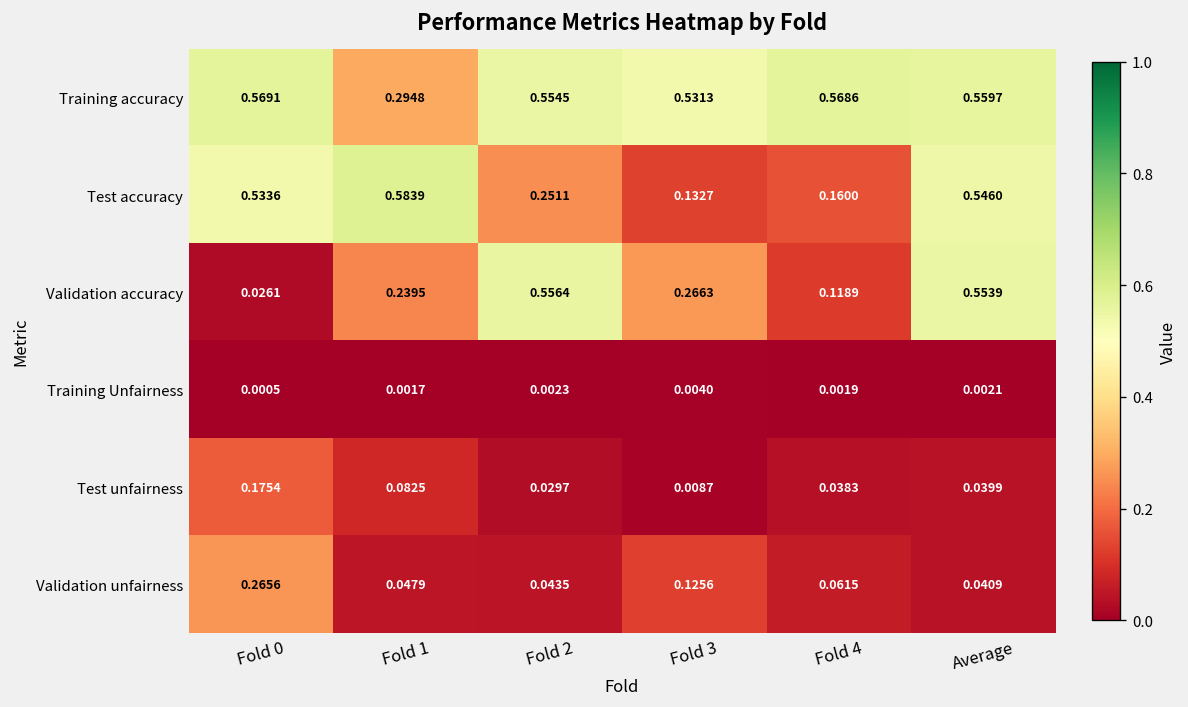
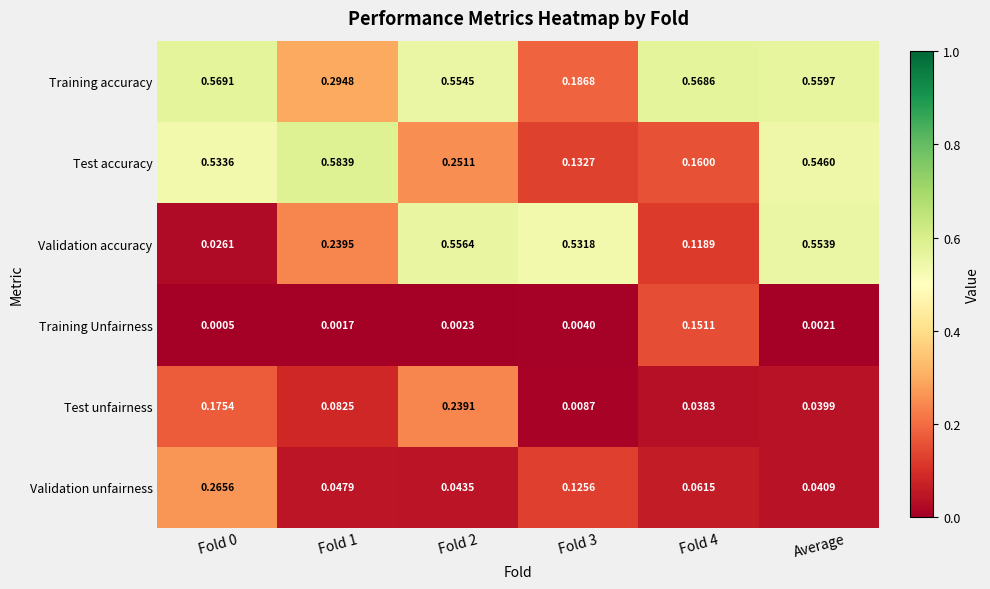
  {
    "Training accuracy": {
      "Fold 0": 0.5691,
      "Fold 1": 0.2948,
      "Fold 2": 0.5545,
-     "Fold 3": 0.5313,
+     "Fold 3": 0.1868,
      "Fold 4": 0.5686,
      "Average": 0.5597
    },
    "Test accuracy": {
      "Fold 0": 0.5336,
      "Fold 1": 0.5839,
      "Fold 2": 0.2511,
      "Fold 3": 0.1327,
      "Fold 4": 0.1600,
      "Average": 0.5460
    },
    "Validation accuracy": {
      "Fold 0": 0.0261,
      "Fold 1": 0.2395,
      "Fold 2": 0.5564,
-     "Fold 3": 0.2663,
+     "Fold 3": 0.5318,
      "Fold 4": 0.1189,
      "Average": 0.5539
    },
    "Training Unfairness": {
      "Fold 0": 0.0005,
      "Fold 1": 0.0017,
      "Fold 2": 0.0023,
      "Fold 3": 0.0040,
-     "Fold 4": 0.0019,
+     "Fold 4": 0.1511,
      "Average": 0.0021
    },
    "Test unfairness": {
      "Fold 0": 0.1754,
      "Fold 1": 0.0825,
-     "Fold 2": 0.0297,
+     "Fold 2": 0.2391,
      "Fold 3": 0.0087,
      "Fold 4": 0.0383,
      "Average": 0.0399
    },
    "Validation unfairness": {
      "Fold 0": 0.2656,
      "Fold 1": 0.0479,
      "Fold 2": 0.0435,
      "Fold 3": 0.1256,
      "Fold 4": 0.0615,
      "Average": 0.0409
    }
  }
